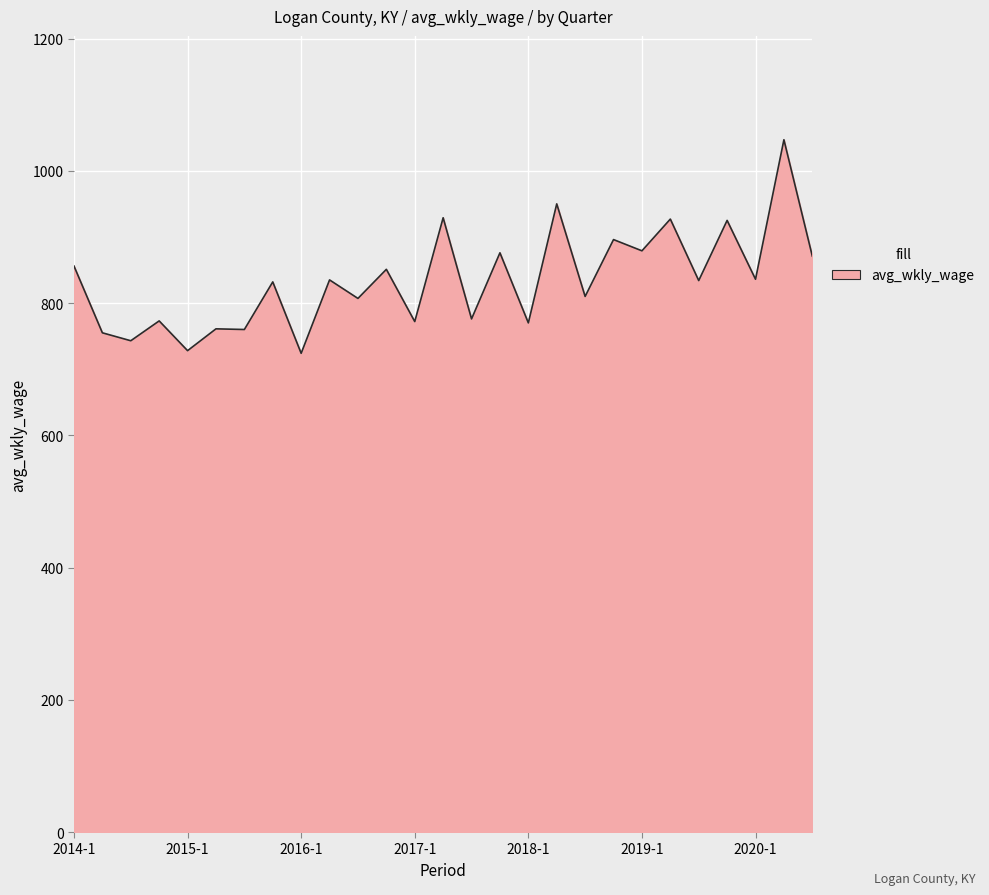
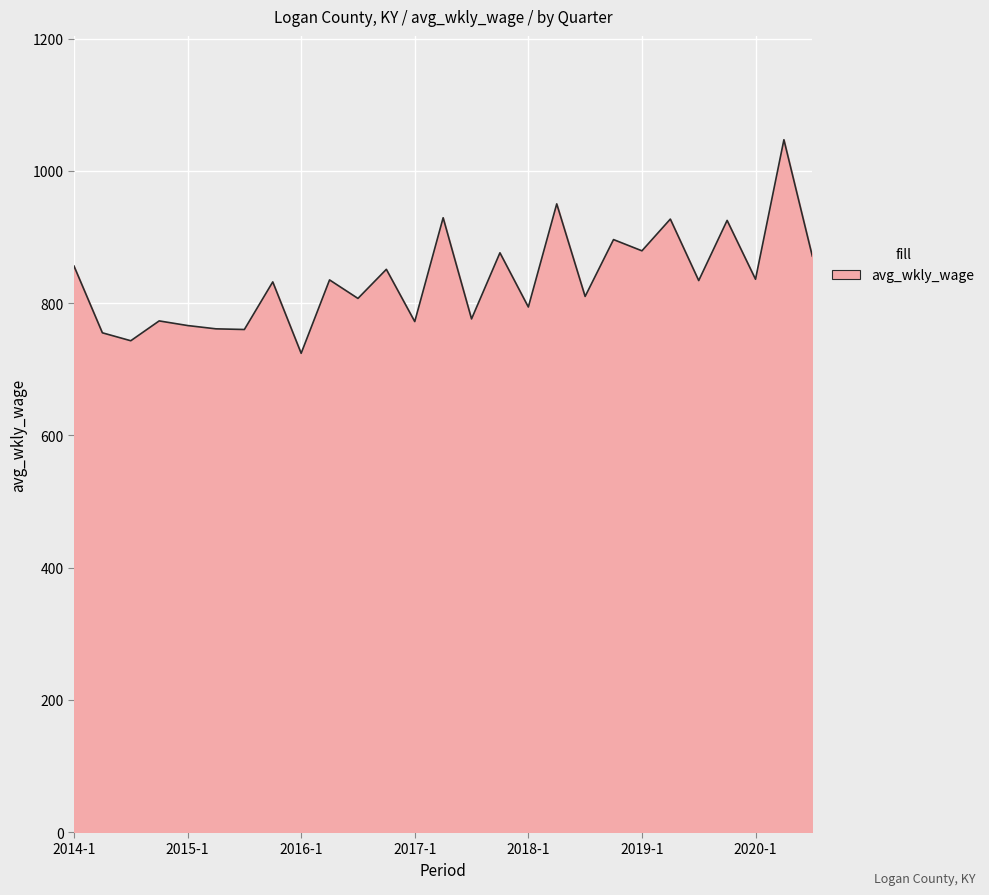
  {
    "2014-1": 860,
-   "2015-1": 730,
+   "2015-1": 770,
    "2016-1": 720,
    "2017-1": 770,
-   "2018-1": 770,
+   "2018-1": 790,
    "2019-1": 880,
    "2020-1": 840
  }
